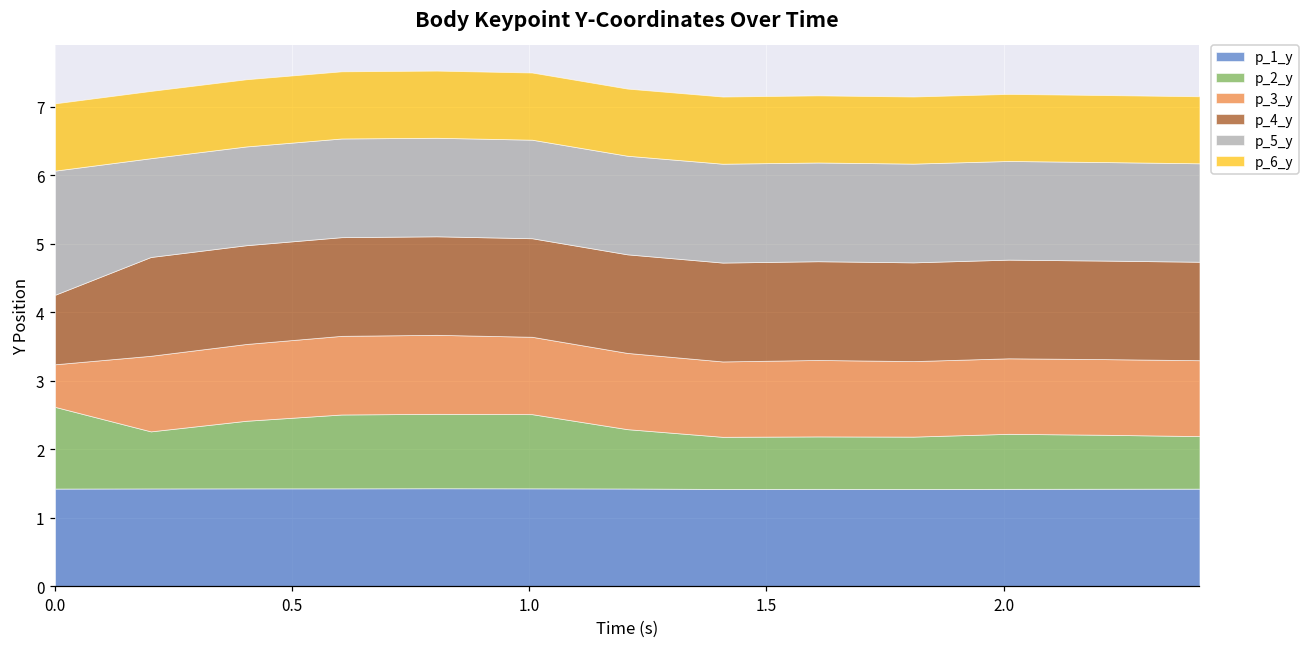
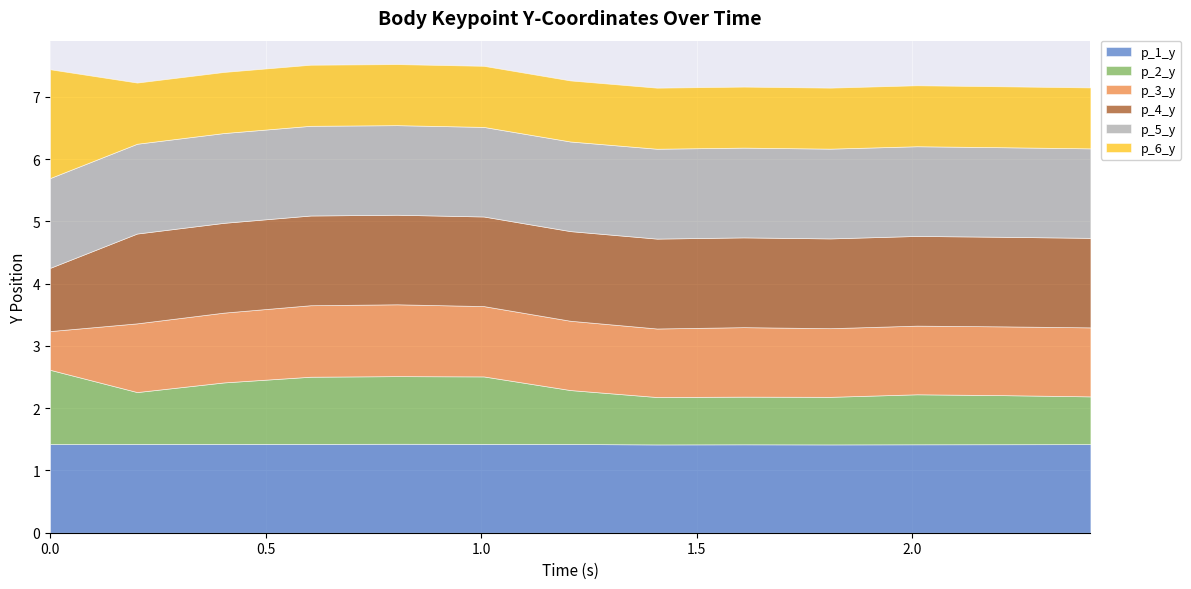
  {
    "p_1_y": {
      "0.0": 1.4
    },
    "p_2_y": {
      "0.0": 1.2
    },
    "p_3_y": {
      "0.0": 0.6
    },
    "p_4_y": {
      "0.0": 1.0
    },
    "p_5_y": {
-     "0.0": 1.8
+     "0.0": 1.4
    },
    "p_6_y": {
-     "0.0": 1.0
+     "0.0": 1.7
    }
  }
